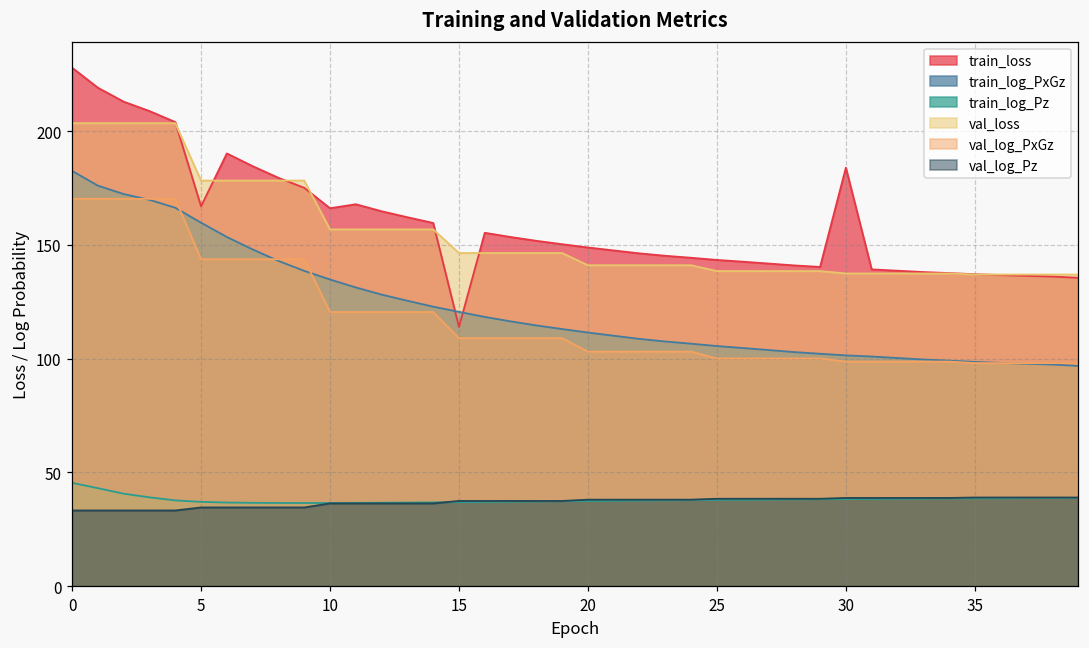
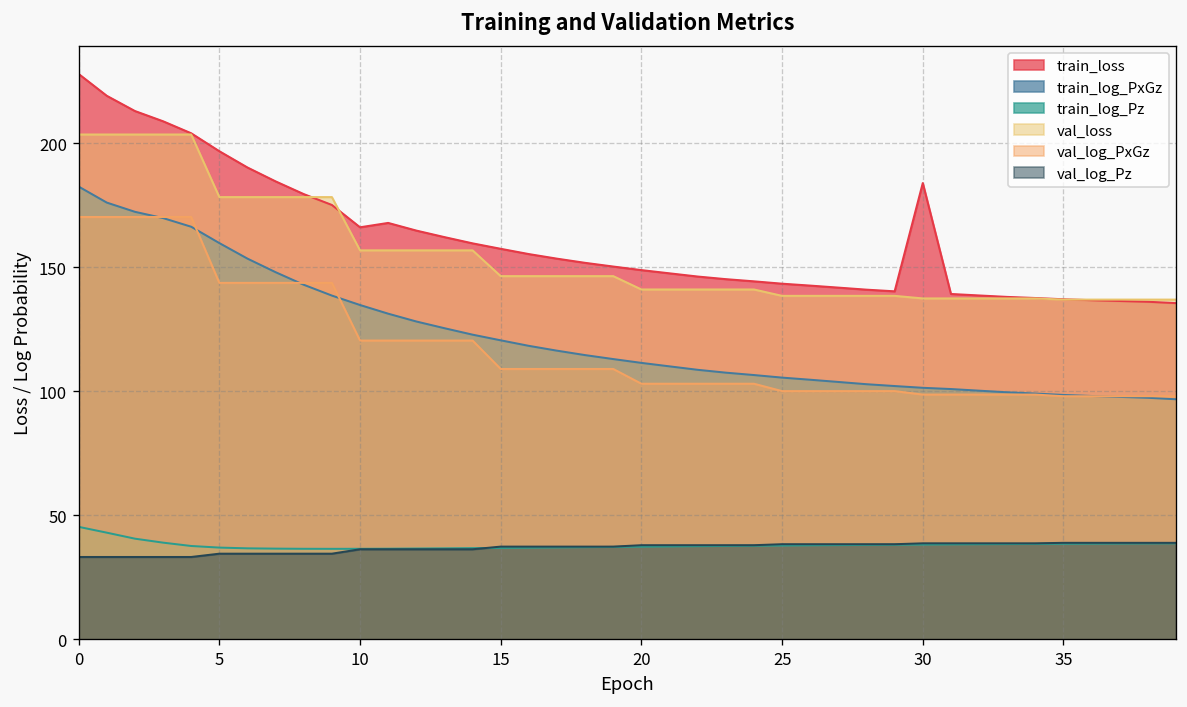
  {
    "train_loss": {
      "0": 228,
-     "5": 167,
+     "5": 197,
      "10": 166,
-     "15": 114,
+     "15": 157,
      "20": 149,
      "25": 143,
      "30": 184
    }
  }
